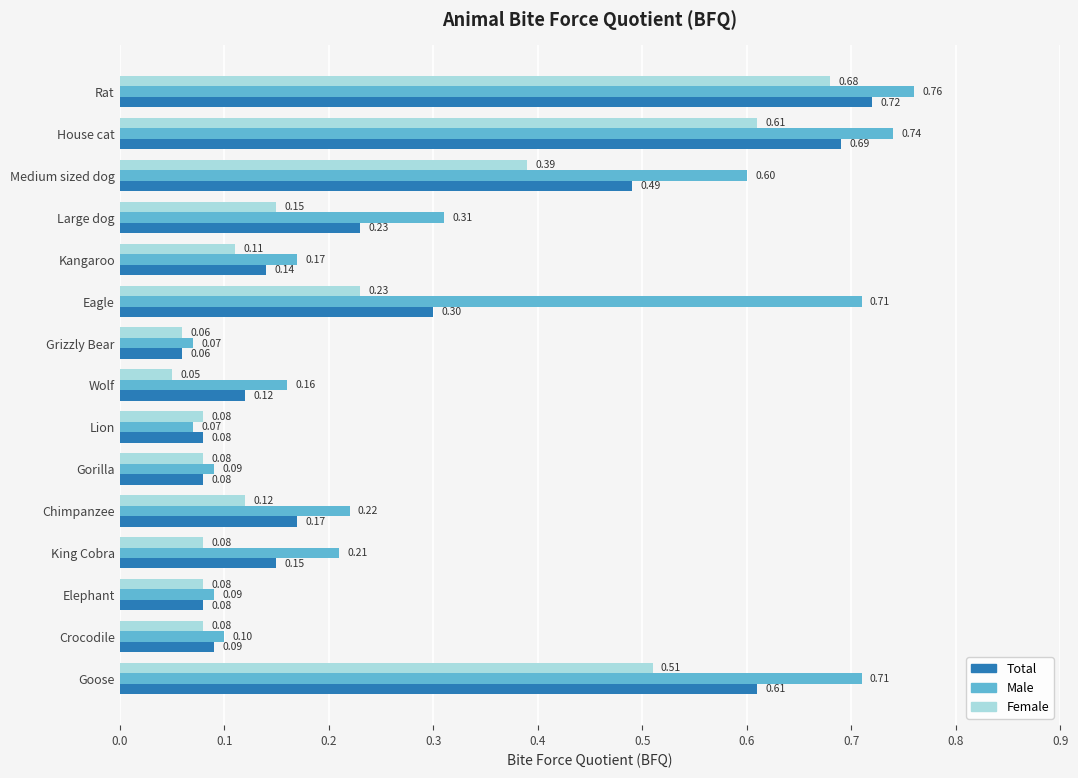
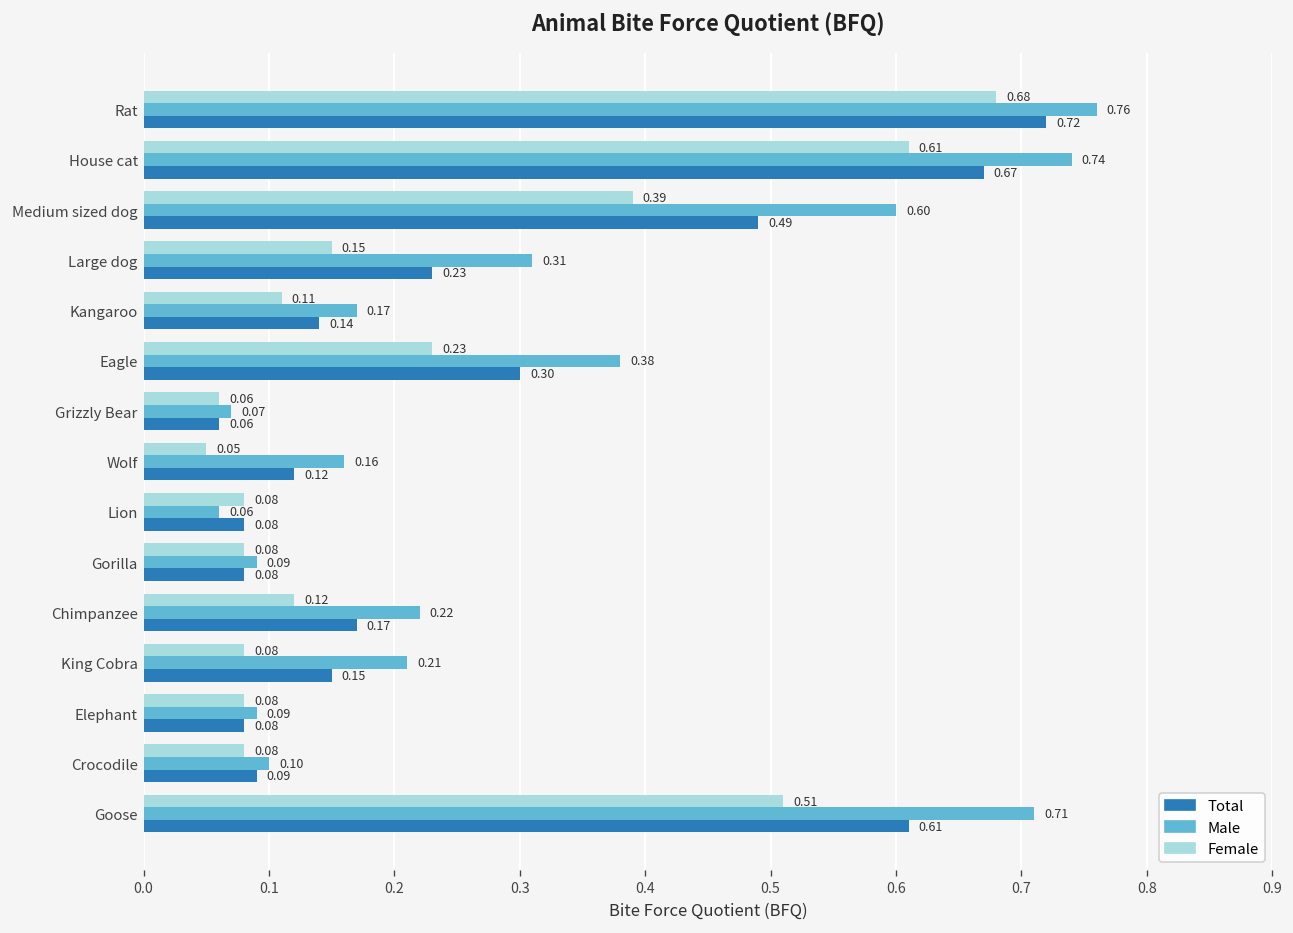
  {
    "Total": {
      "Rat": 0.72,
-     "House cat": 0.69,
+     "House cat": 0.67,
      "Medium sized dog": 0.49,
      "Large dog": 0.23,
      "Kangaroo": 0.14,
      "Eagle": 0.30,
      "Grizzly Bear": 0.06,
      "Wolf": 0.12,
      "Lion": 0.08,
      "Gorilla": 0.08,
      "Chimpanzee": 0.17,
      "King Cobra": 0.15,
      "Elephant": 0.08,
      "Crocodile": 0.09,
      "Goose": 0.61
    },
    "Male": {
      "Rat": 0.76,
      "House cat": 0.74,
      "Medium sized dog": 0.60,
      "Large dog": 0.31,
      "Kangaroo": 0.17,
-     "Eagle": 0.71,
+     "Eagle": 0.38,
      "Grizzly Bear": 0.07,
      "Wolf": 0.16,
-     "Lion": 0.07,
+     "Lion": 0.06,
      "Gorilla": 0.09,
      "Chimpanzee": 0.22,
      "King Cobra": 0.21,
      "Elephant": 0.09,
      "Crocodile": 0.10,
      "Goose": 0.71
    },
    "Female": {
      "Rat": 0.68,
      "House cat": 0.61,
      "Medium sized dog": 0.39,
      "Large dog": 0.15,
      "Kangaroo": 0.11,
      "Eagle": 0.23,
      "Grizzly Bear": 0.06,
      "Wolf": 0.05,
      "Lion": 0.08,
      "Gorilla": 0.08,
      "Chimpanzee": 0.12,
      "King Cobra": 0.08,
      "Elephant": 0.08,
      "Crocodile": 0.08,
      "Goose": 0.51
    }
  }
